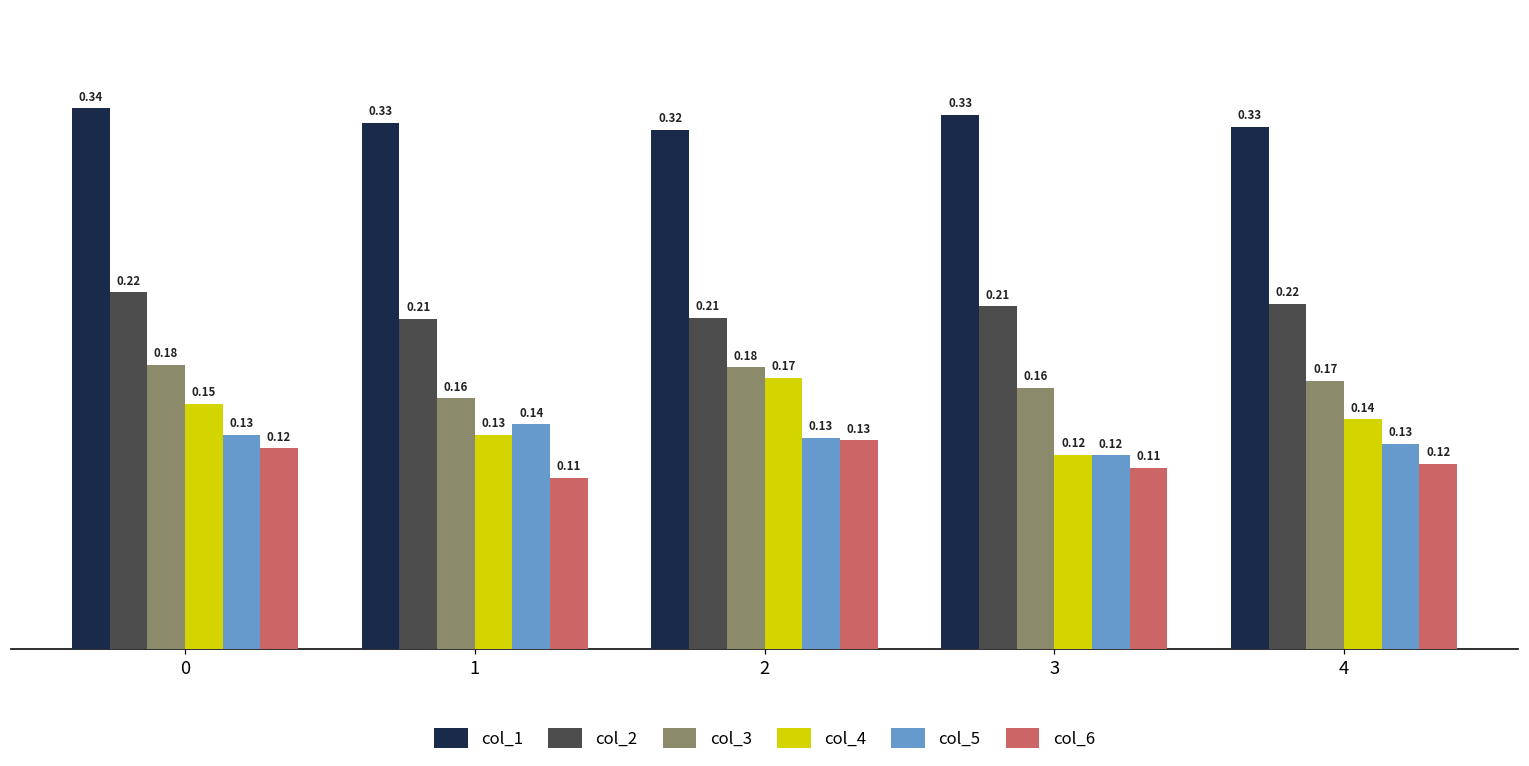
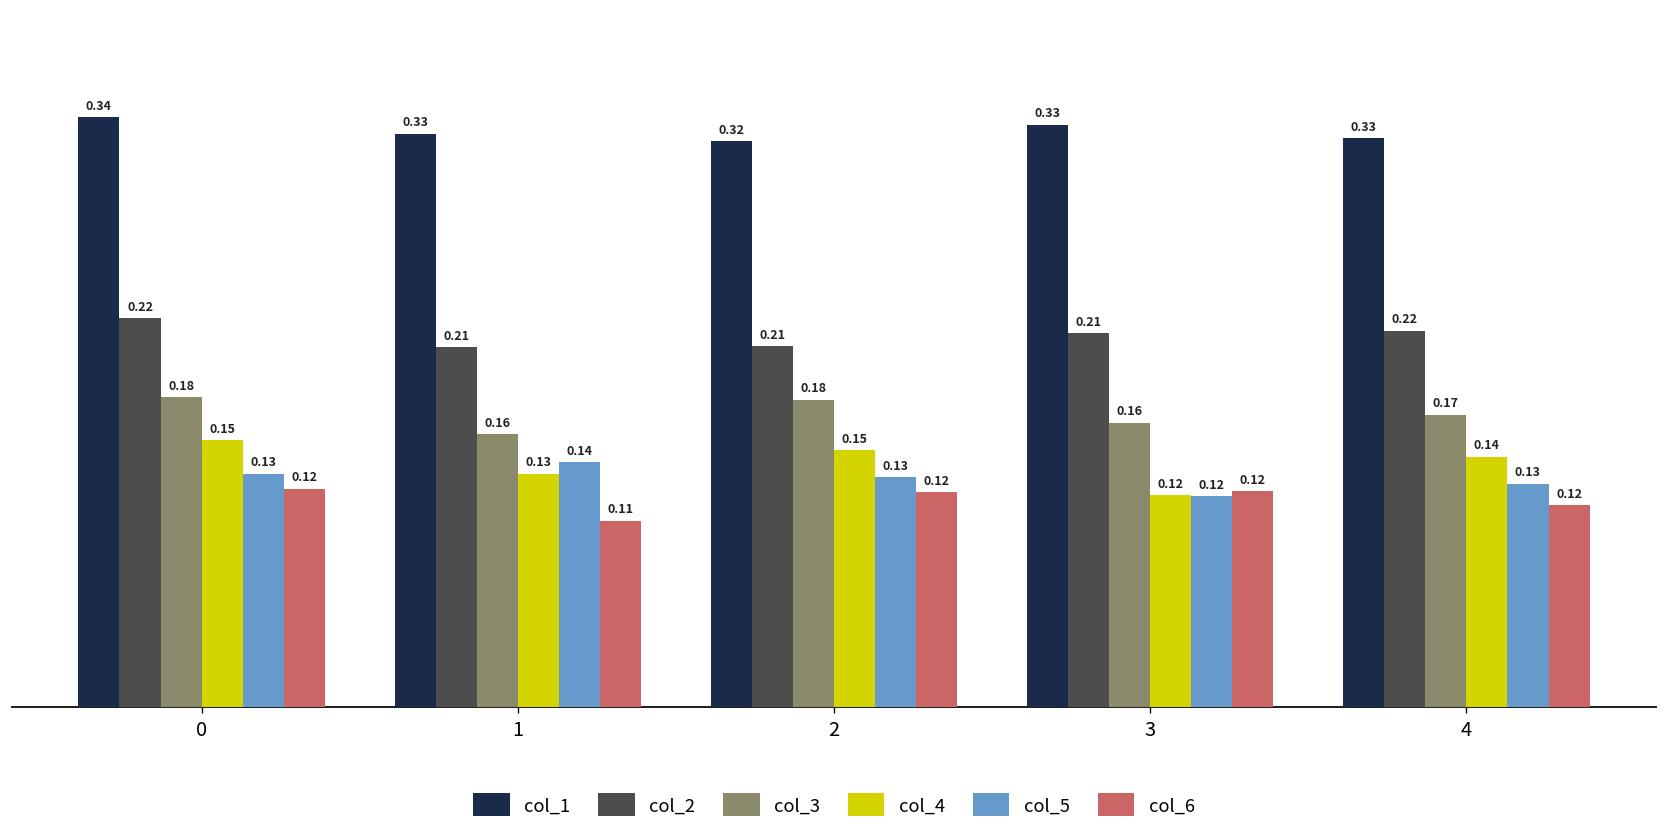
  {
    "col_1": {
      "0": 0.34,
      "1": 0.33,
      "2": 0.32,
      "3": 0.33,
      "4": 0.33
    },
    "col_2": {
      "0": 0.22,
      "1": 0.21,
      "2": 0.21,
      "3": 0.21,
      "4": 0.22
    },
    "col_3": {
      "0": 0.18,
      "1": 0.16,
      "2": 0.18,
      "3": 0.16,
      "4": 0.17
    },
    "col_4": {
      "0": 0.15,
      "1": 0.13,
-     "2": 0.17,
+     "2": 0.15,
      "3": 0.12,
      "4": 0.14
    },
    "col_5": {
      "0": 0.13,
      "1": 0.14,
      "2": 0.13,
      "3": 0.12,
      "4": 0.13
    },
    "col_6": {
      "0": 0.12,
      "1": 0.11,
-     "2": 0.13,
-     "3": 0.11,
+     "2": 0.12,
+     "3": 0.12,
      "4": 0.12
    }
  }
